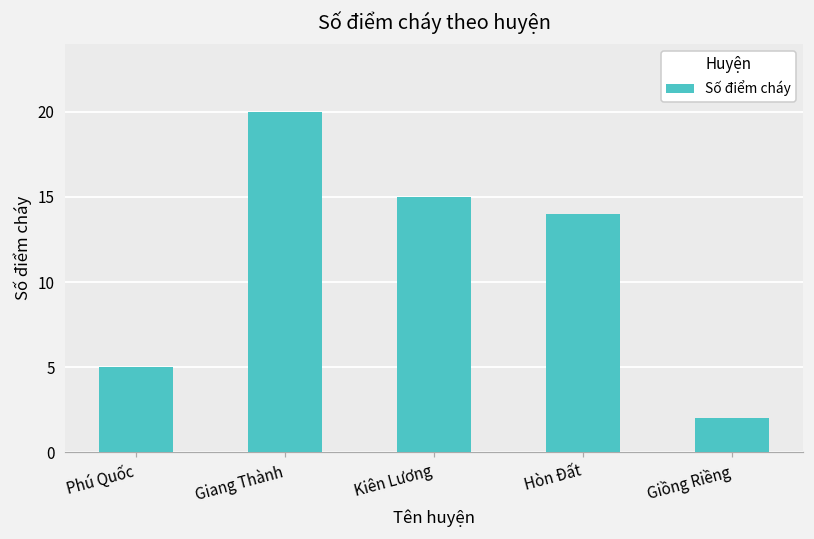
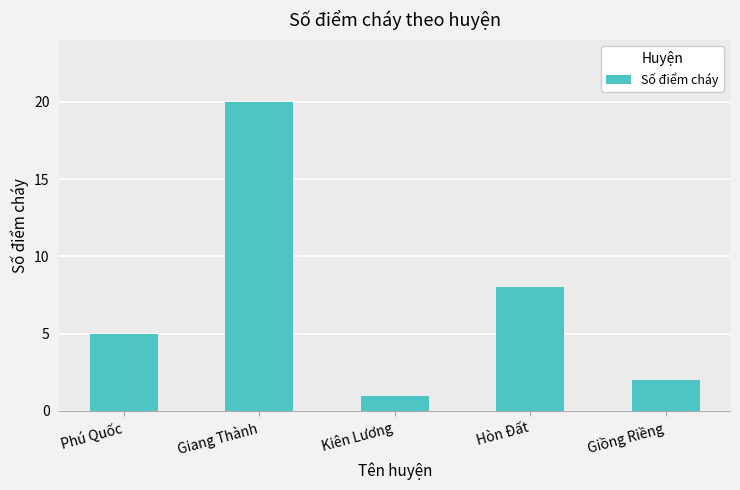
  {
    "Phú Quốc": 5,
    "Giang Thành": 20,
-   "Kiên Lương": 15,
-   "Hòn Đất": 14,
+   "Kiên Lương": 1,
+   "Hòn Đất": 8,
    "Giồng Riềng": 2
  }
